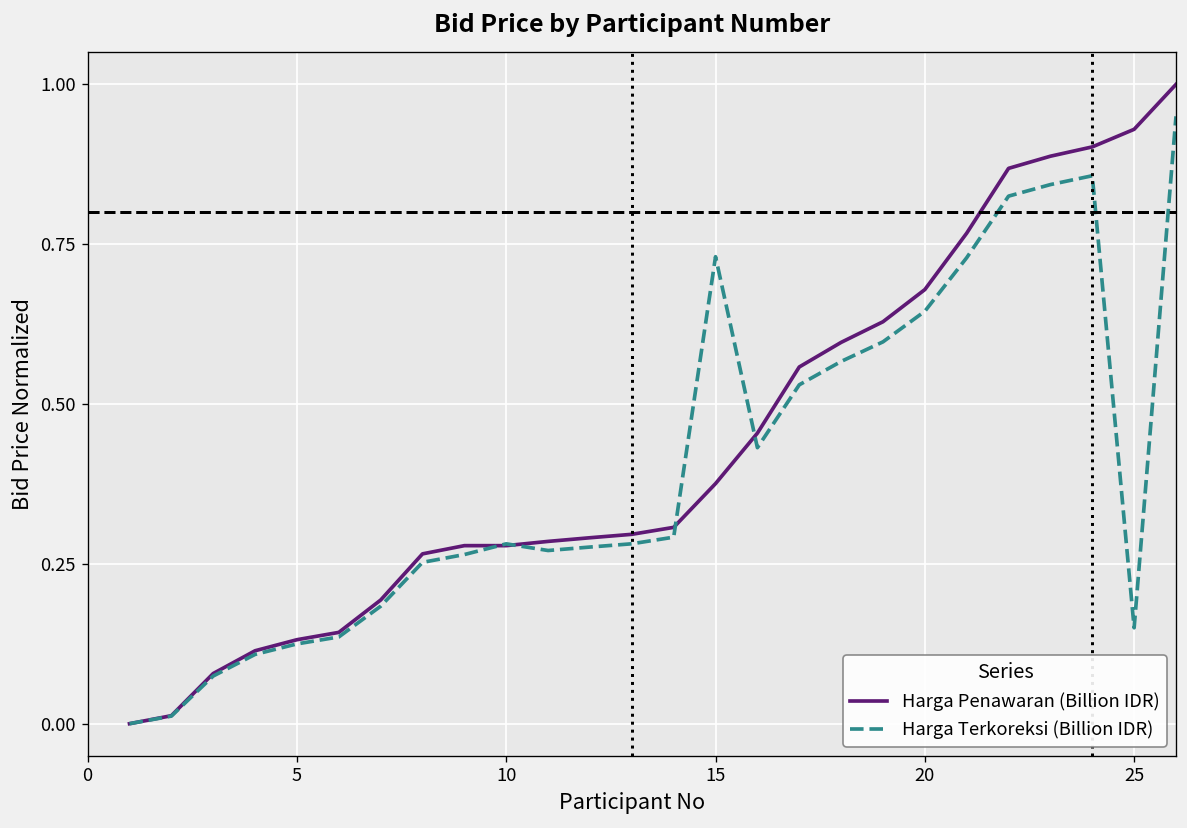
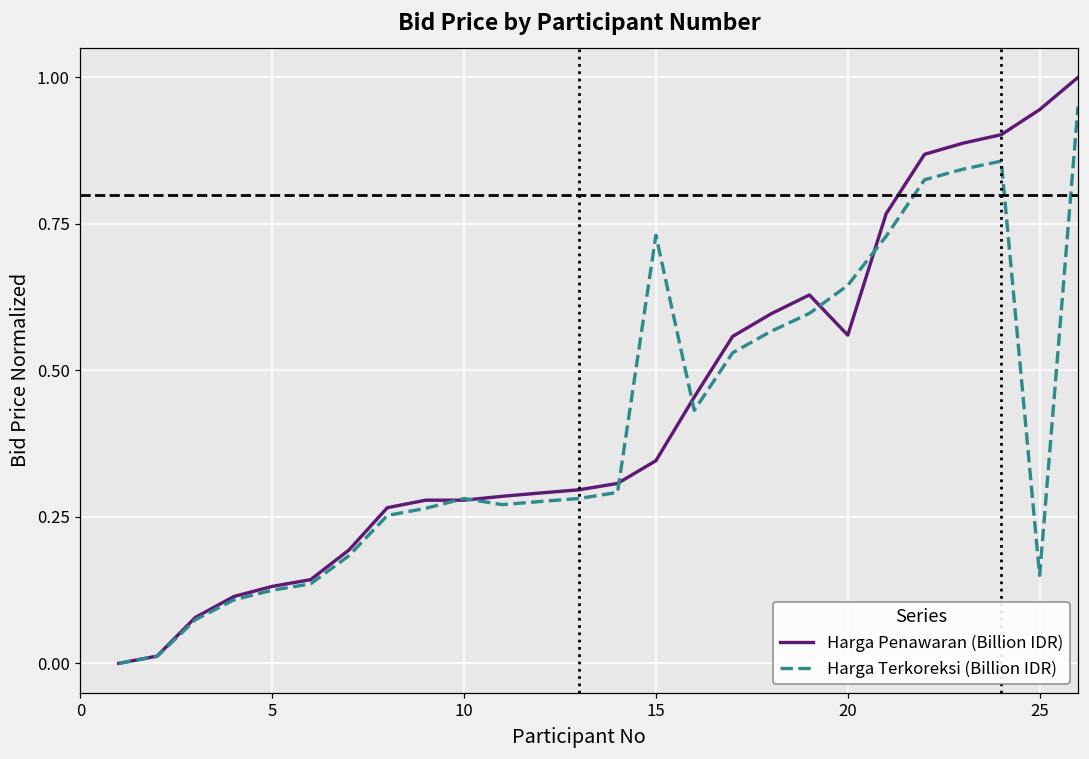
  {
    "Harga Penawaran (Billion IDR)": {
      "5": 0.13,
-     "15": 0.38,
-     "20": 0.68,
-     "25": 0.93
+     "15": 0.35,
+     "20": 0.56,
+     "25": 0.94
    },
    "Harga Terkoreksi (Billion IDR)": {
      "5": 0.12,
      "15": 0.73,
      "20": 0.65,
      "25": 0.15
    }
  }
